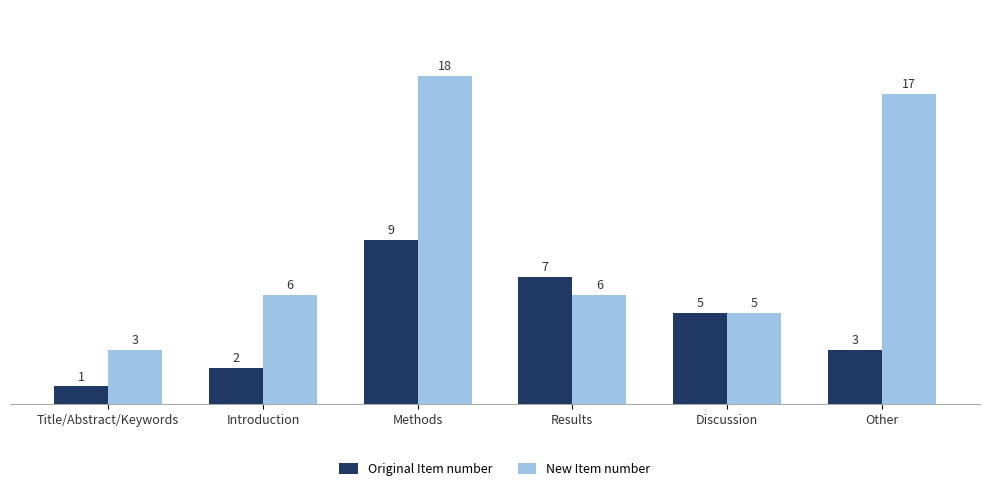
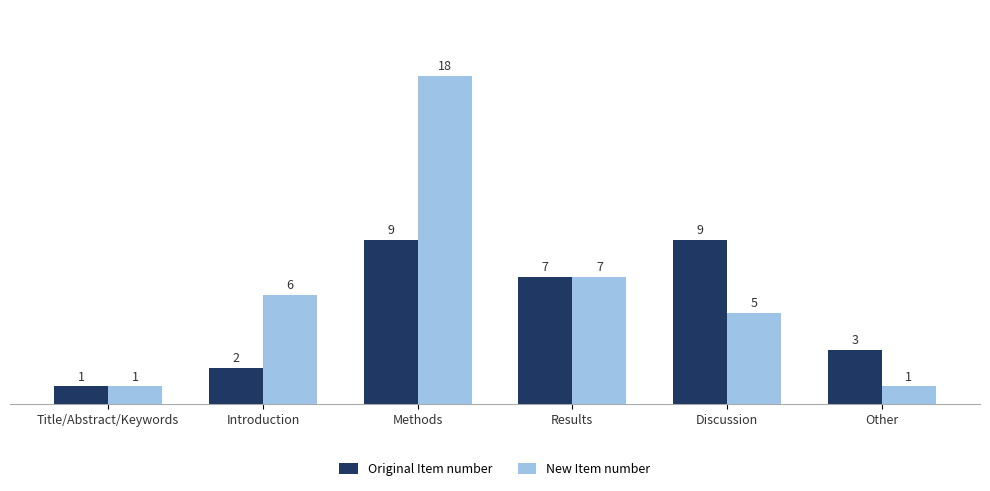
  {
    "Original Item number": {
      "Title/Abstract/Keywords": 1,
      "Introduction": 2,
      "Methods": 9,
      "Results": 7,
-     "Discussion": 5,
+     "Discussion": 9,
      "Other": 3
    },
    "New Item number": {
-     "Title/Abstract/Keywords": 3,
+     "Title/Abstract/Keywords": 1,
      "Introduction": 6,
      "Methods": 18,
-     "Results": 6,
+     "Results": 7,
      "Discussion": 5,
-     "Other": 17
+     "Other": 1
    }
  }
